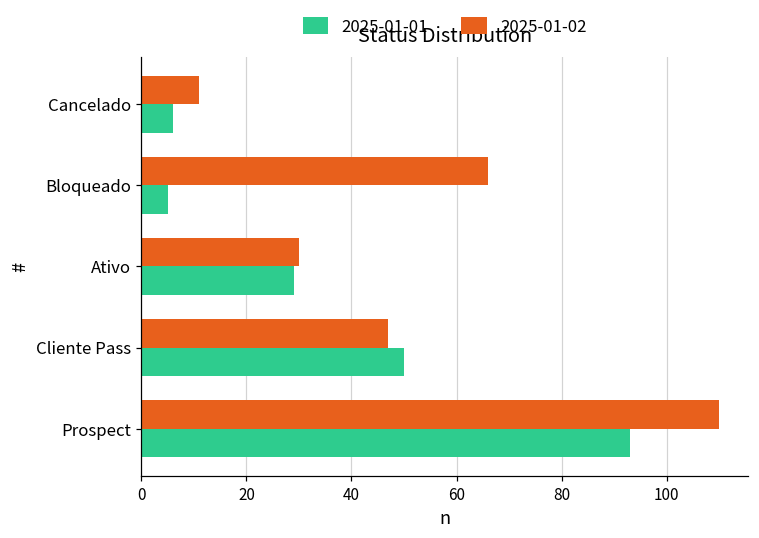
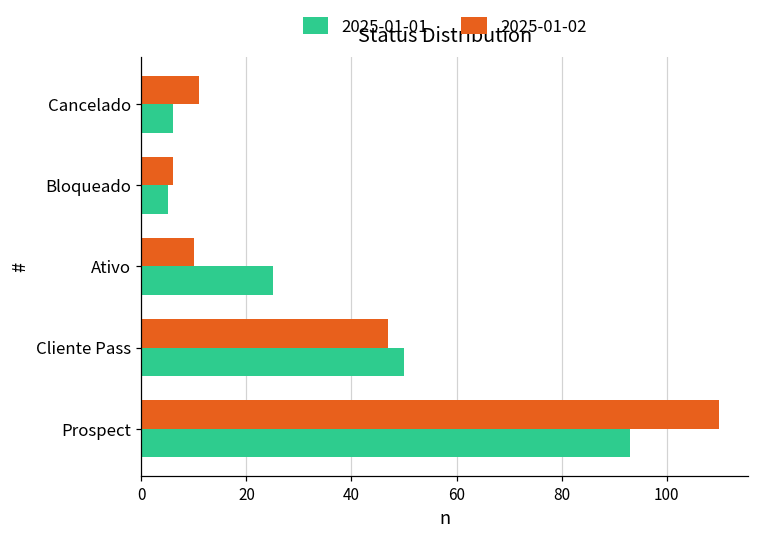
  {
    "2025-01-01": {
      "Cancelado": 6,
      "Bloqueado": 5,
-     "Ativo": 29,
+     "Ativo": 25,
      "Cliente Pass": 50,
      "Prospect": 93
    },
    "2025-01-02": {
      "Cancelado": 11,
-     "Bloqueado": 66,
-     "Ativo": 30,
+     "Bloqueado": 6,
+     "Ativo": 10,
      "Cliente Pass": 47,
      "Prospect": 110
    }
  }
